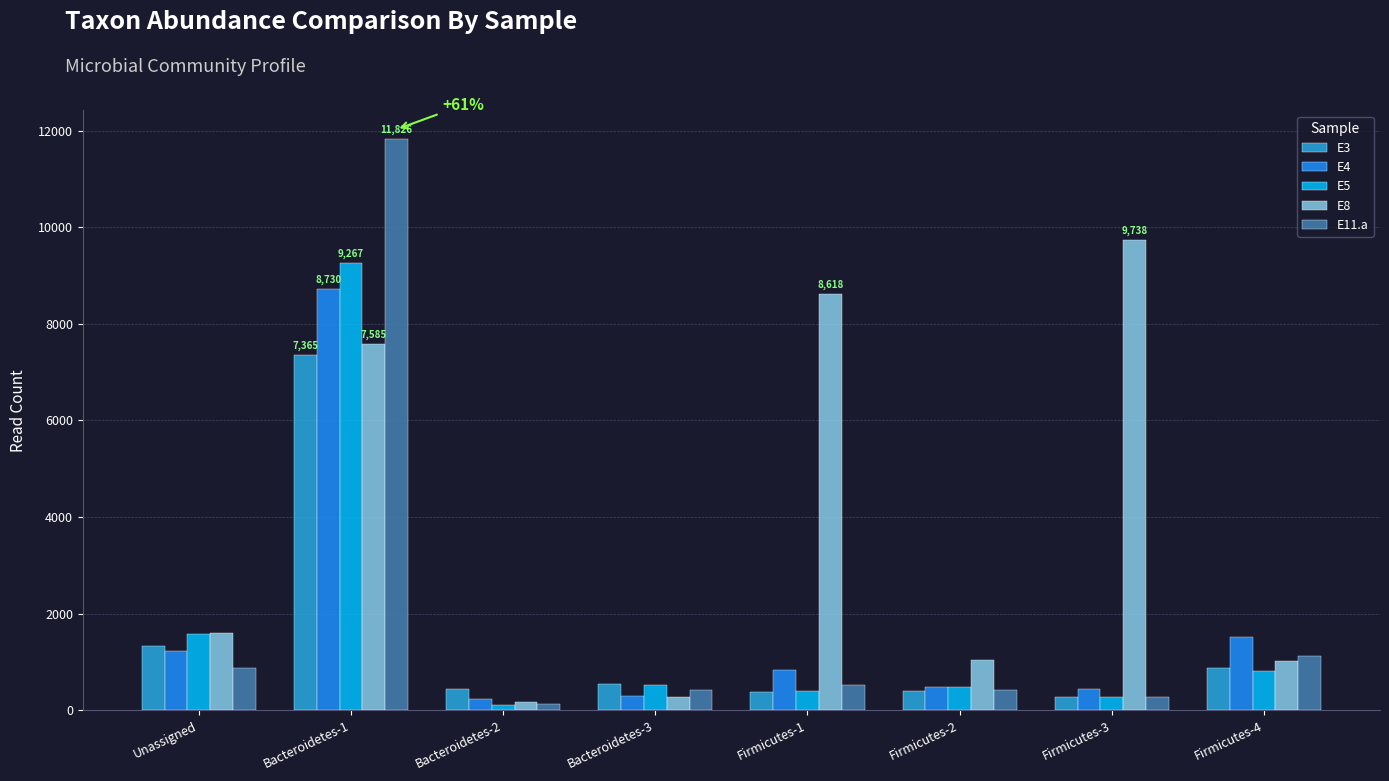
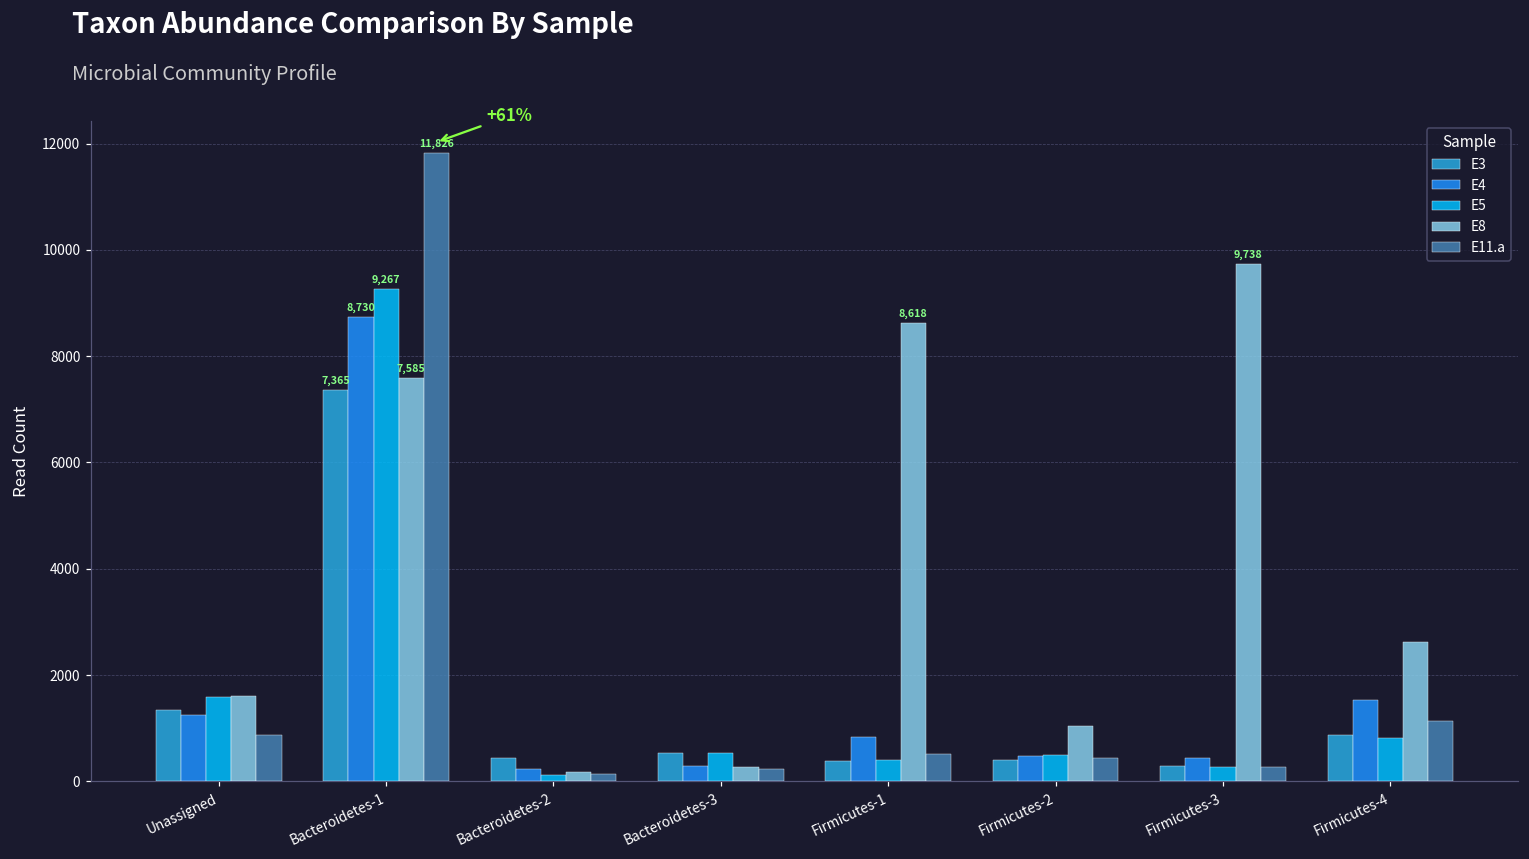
  {
    "E8": {
      "Unassigned": 1600,
      "Bacteroidetes-2": 200,
      "Bacteroidetes-3": 300,
      "Firmicutes-2": 1000,
-     "Firmicutes-4": 1000
+     "Firmicutes-4": 2600
    },
    "E11.a": {
      "Unassigned": 900,
      "Bacteroidetes-2": 100,
-     "Bacteroidetes-3": 400,
+     "Bacteroidetes-3": 200,
      "Firmicutes-1": 500,
      "Firmicutes-2": 400,
      "Firmicutes-3": 300,
      "Firmicutes-4": 1100
    }
  }
